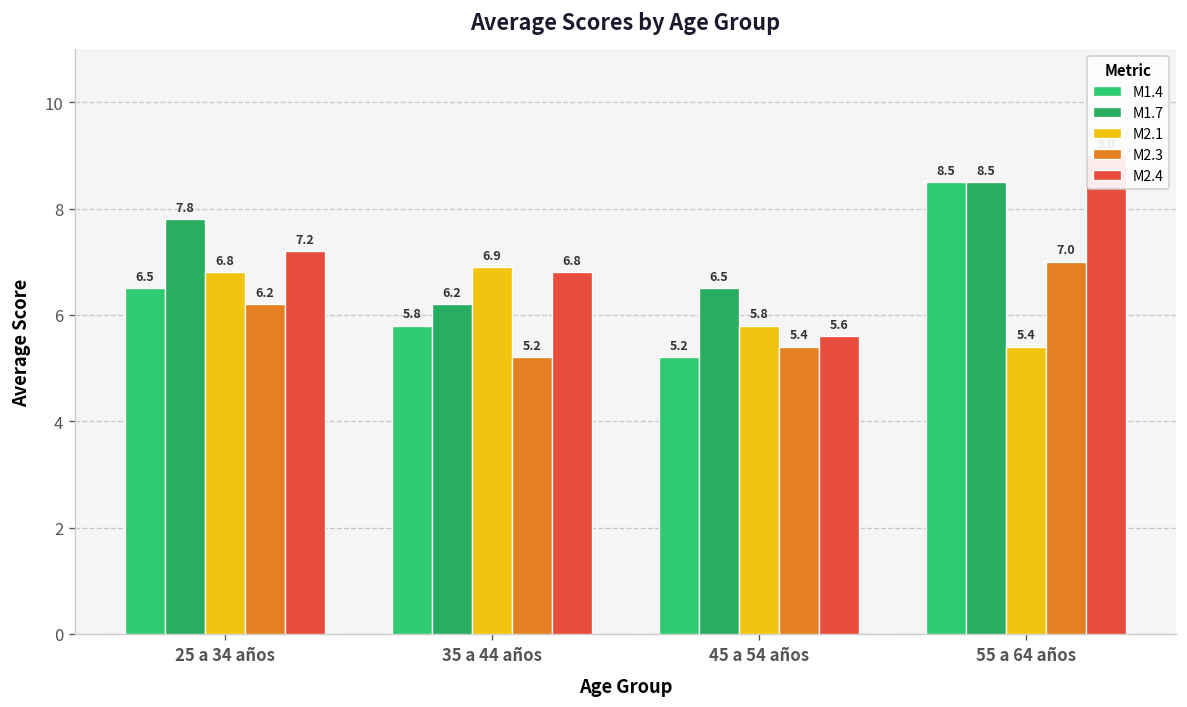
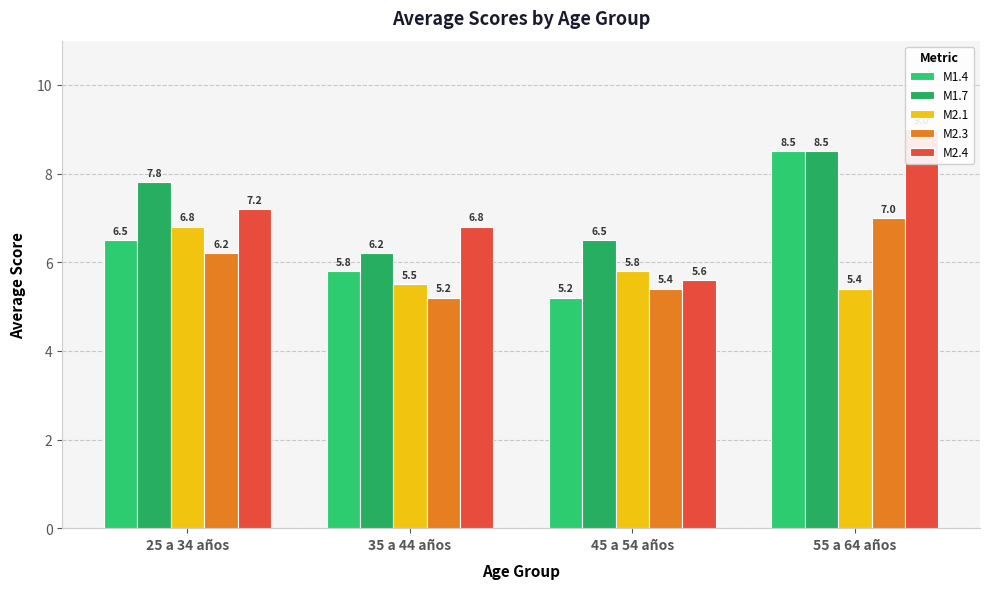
  {
    "M2.1": {
      "25 a 34 años": 6.8,
-     "35 a 44 años": 6.9,
+     "35 a 44 años": 5.5,
      "45 a 54 años": 5.8,
      "55 a 64 años": 5.4
    }
  }
